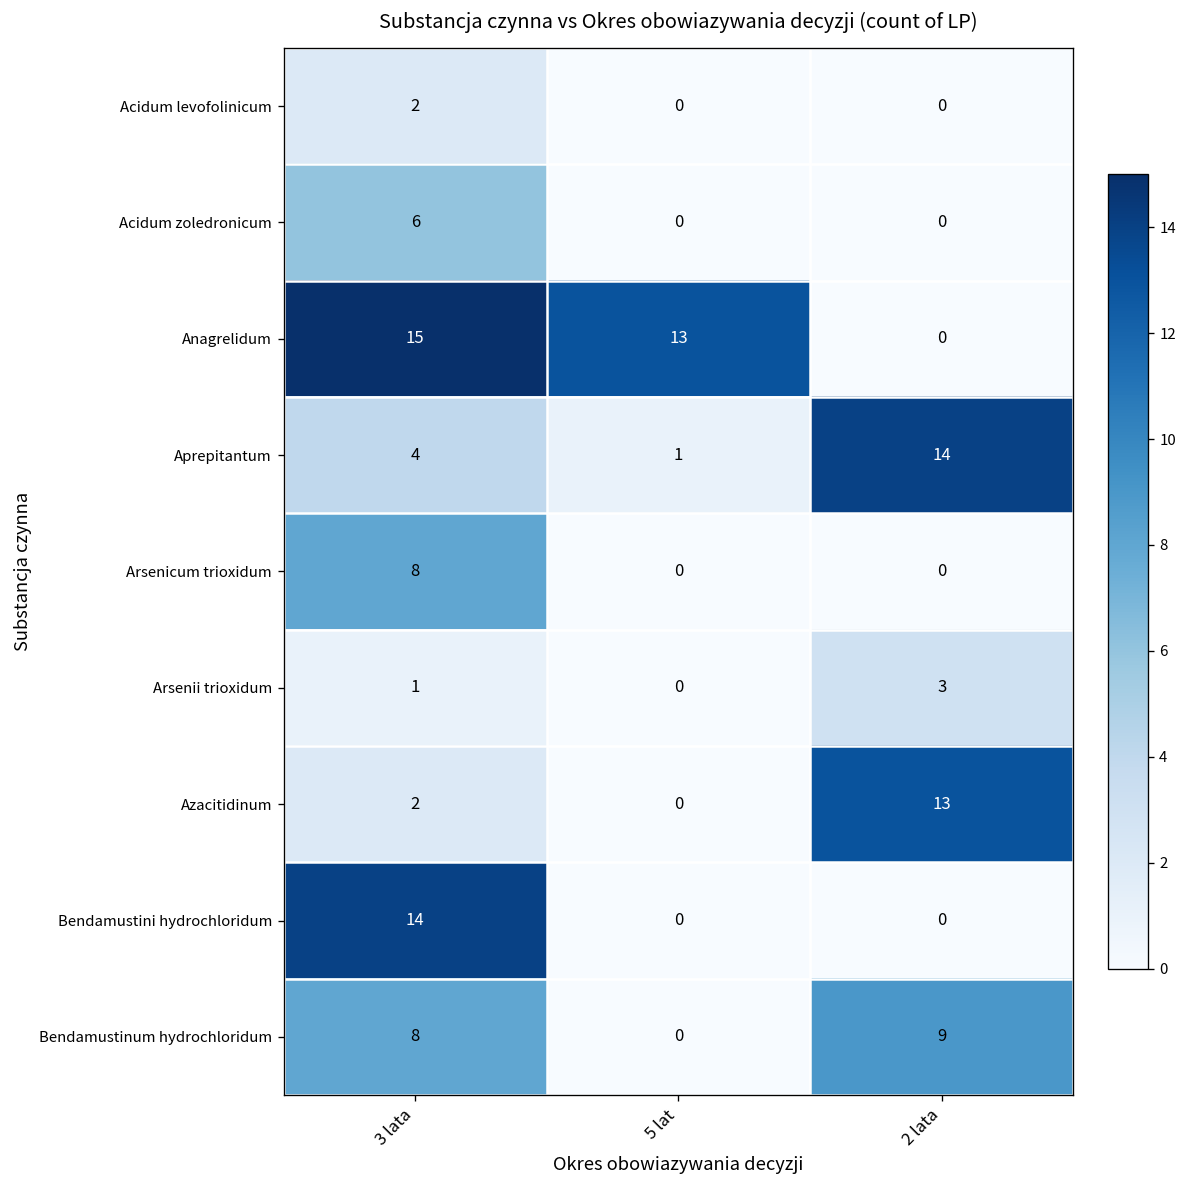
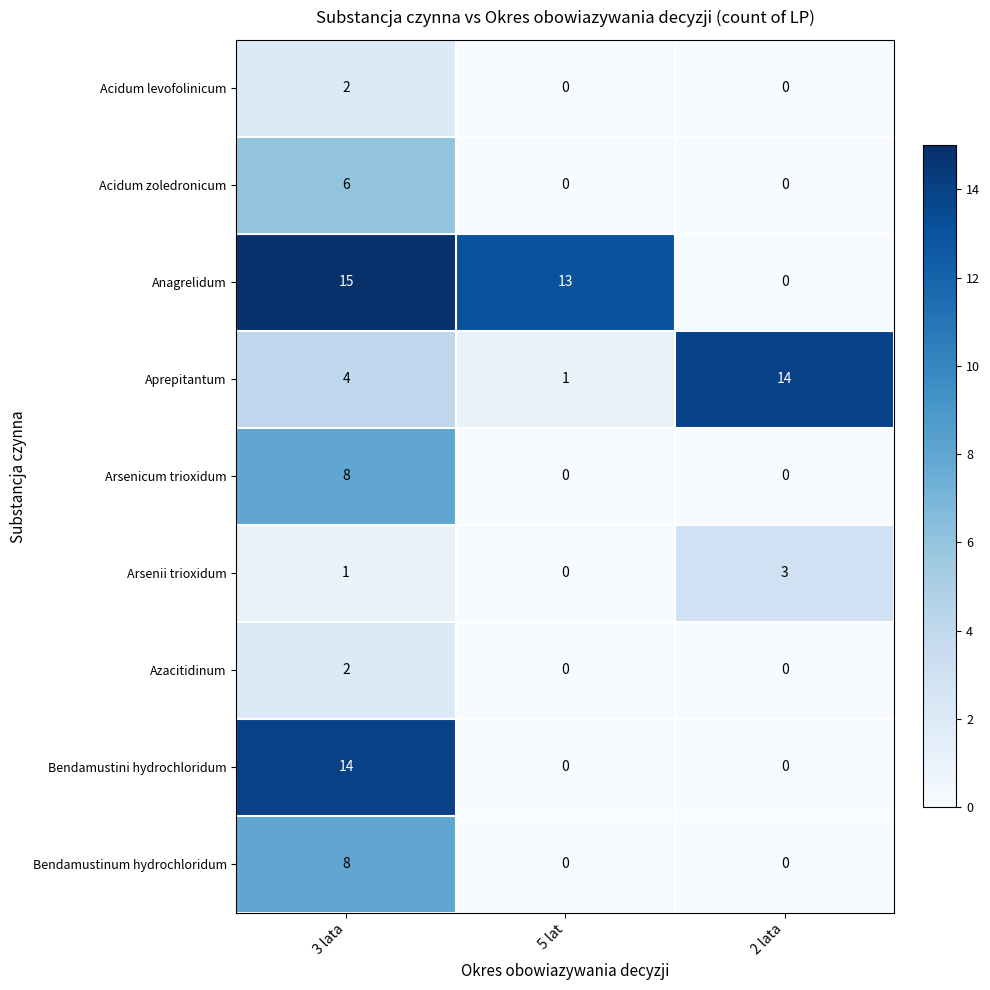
  {
    "Acidum levofolinicum": {
      "3 lata": 2,
      "5 lat": 0,
      "2 lata": 0
    },
    "Acidum zoledronicum": {
      "3 lata": 6,
      "5 lat": 0,
      "2 lata": 0
    },
    "Anagrelidum": {
      "3 lata": 15,
      "5 lat": 13,
      "2 lata": 0
    },
    "Aprepitantum": {
      "3 lata": 4,
      "5 lat": 1,
      "2 lata": 14
    },
    "Arsenicum trioxidum": {
      "3 lata": 8,
      "5 lat": 0,
      "2 lata": 0
    },
    "Arsenii trioxidum": {
      "3 lata": 1,
      "5 lat": 0,
      "2 lata": 3
    },
    "Azacitidinum": {
      "3 lata": 2,
      "5 lat": 0,
-     "2 lata": 13
+     "2 lata": 0
    },
    "Bendamustini hydrochloridum": {
      "3 lata": 14,
      "5 lat": 0,
      "2 lata": 0
    },
    "Bendamustinum hydrochloridum": {
      "3 lata": 8,
      "5 lat": 0,
-     "2 lata": 9
+     "2 lata": 0
    }
  }
